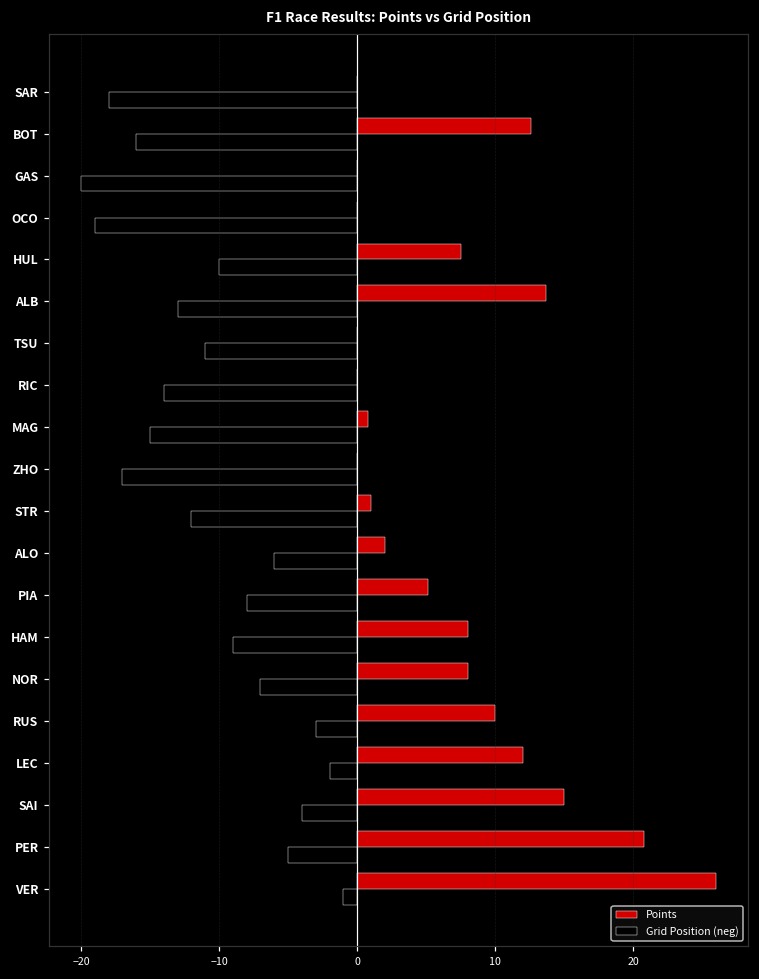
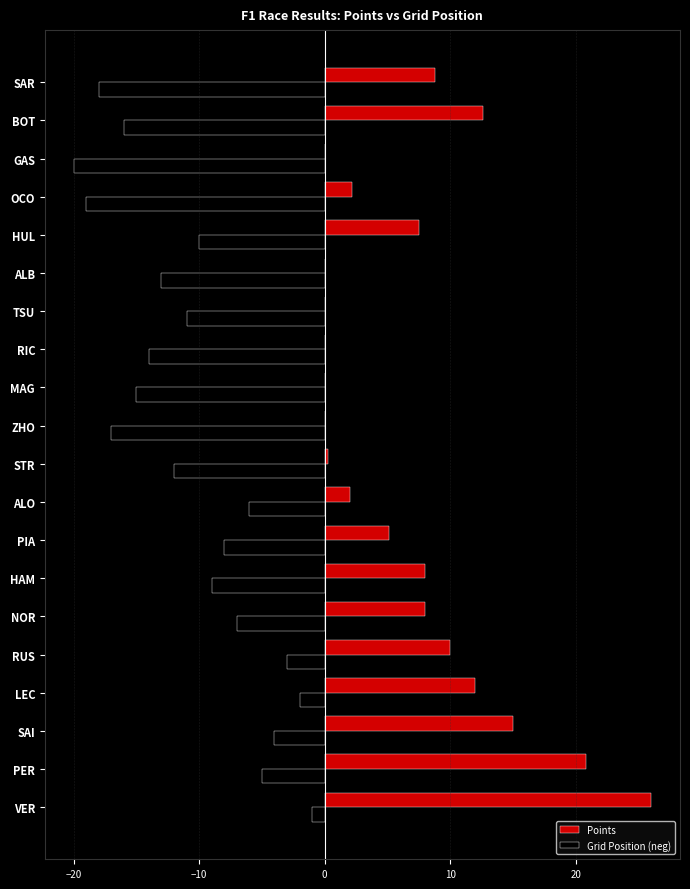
  {
    "Points": {
-     "SAR": 0.0,
+     "SAR": 8.8,
      "BOT": 12.6,
      "GAS": 0.0,
-     "OCO": 0.0,
+     "OCO": 2.2,
      "HUL": 7.5,
-     "ALB": 13.7,
+     "ALB": 0.0,
      "TSU": 0.0,
      "RIC": 0.0,
-     "MAG": 0.8,
+     "MAG": 0.0,
      "ZHO": 0.0,
-     "STR": 1.0,
+     "STR": 0.3,
      "ALO": 2.0,
      "PIA": 5.1,
      "HAM": 8.0,
      "NOR": 8.0,
      "RUS": 10.0,
      "LEC": 12.0,
      "SAI": 15.0,
      "PER": 20.8,
      "VER": 26.0
    },
    "Grid Position (neg)": {
      "SAR": -18.0,
      "BOT": -16.0,
      "GAS": -20.0,
      "OCO": -19.0,
      "HUL": -10.0,
      "ALB": -13.0,
      "TSU": -11.0,
      "RIC": -14.0,
      "MAG": -15.0,
      "ZHO": -17.0,
      "STR": -12.0,
      "ALO": -6.0,
      "PIA": -8.0,
      "HAM": -9.0,
      "NOR": -7.0,
      "RUS": -3.0,
      "LEC": -2.0,
      "SAI": -4.0,
      "PER": -5.0,
      "VER": -1.0
    }
  }
